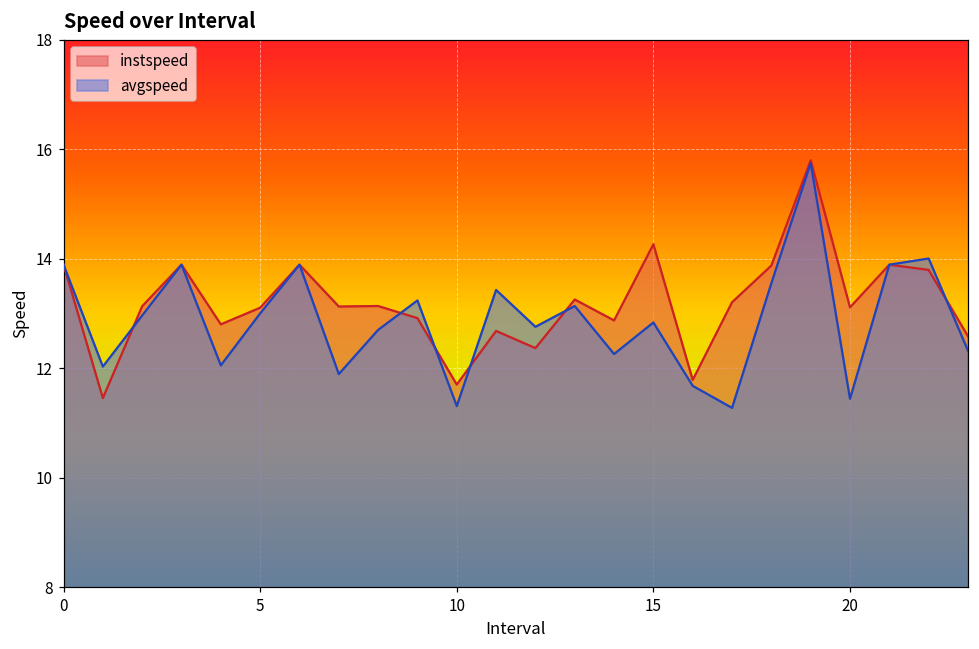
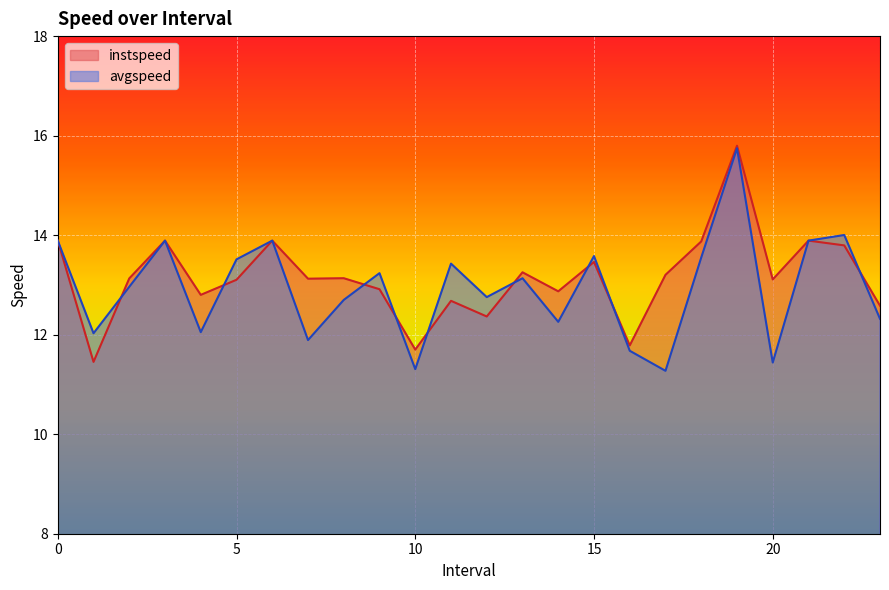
  {
    "instspeed": {
      "5": 13.1,
      "10": 11.7,
-     "15": 14.3,
+     "15": 13.5,
      "20": 13.1
    },
    "avgspeed": {
-     "5": 13.0,
+     "5": 13.5,
      "10": 11.3,
-     "15": 12.8,
+     "15": 13.6,
      "20": 11.4
    }
  }
